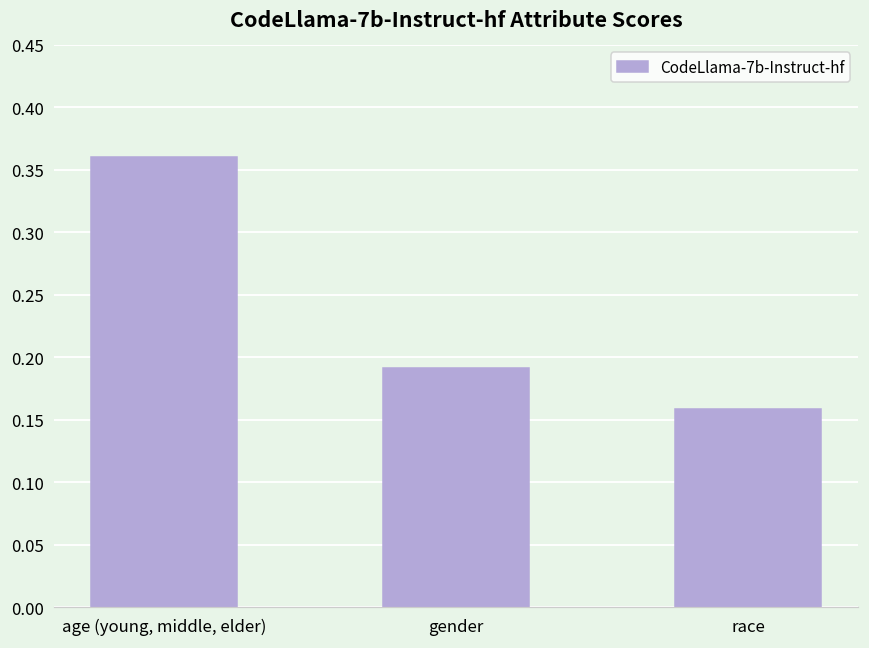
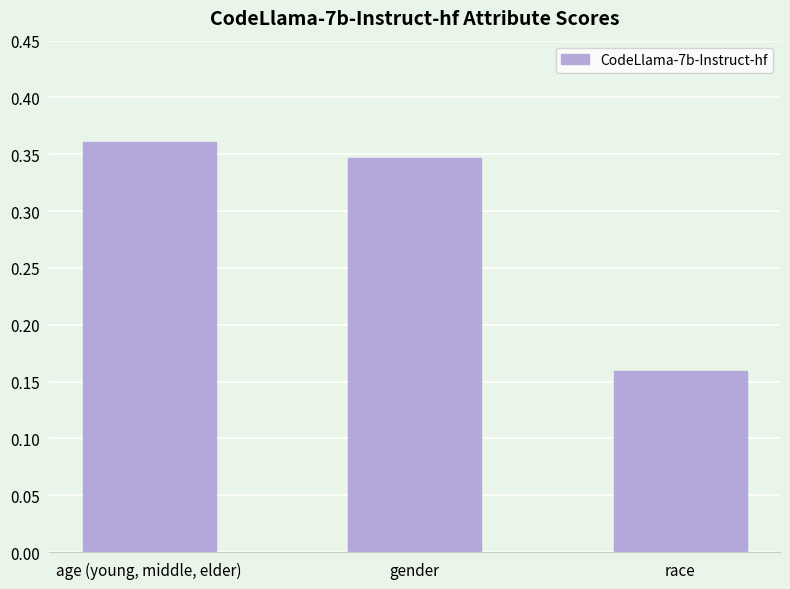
  {
    "age (young, middle, elder)": 0.361,
-   "gender": 0.191,
+   "gender": 0.347,
    "race": 0.159
  }
